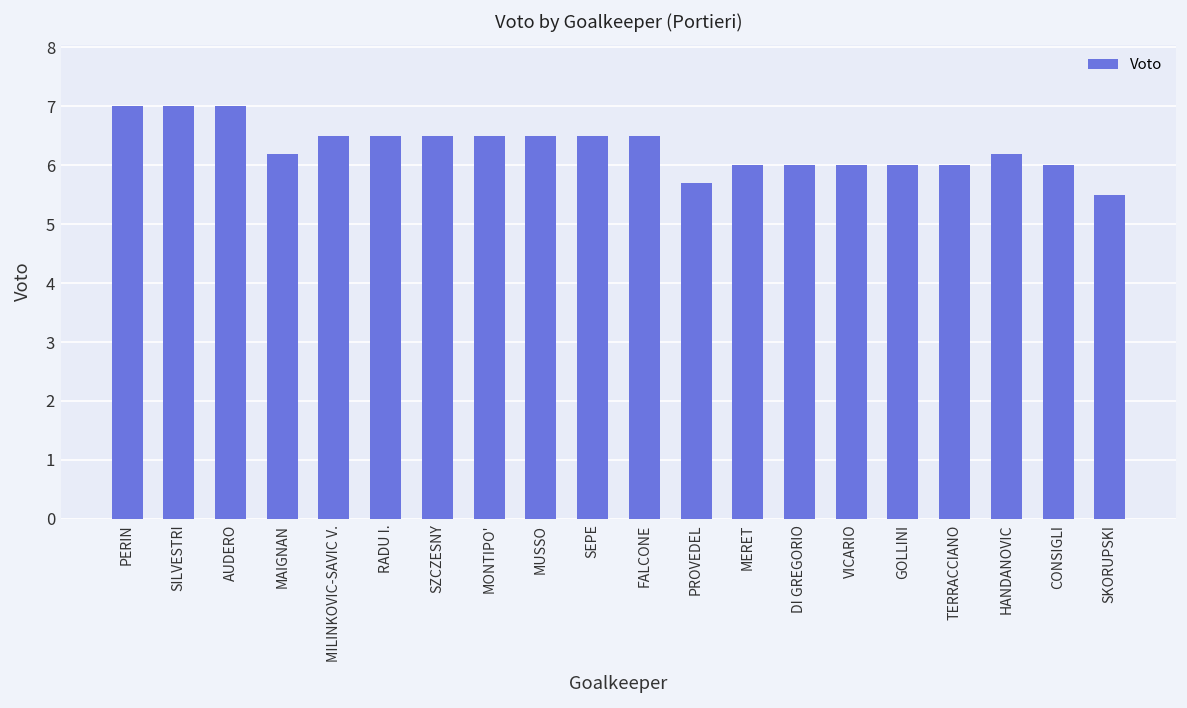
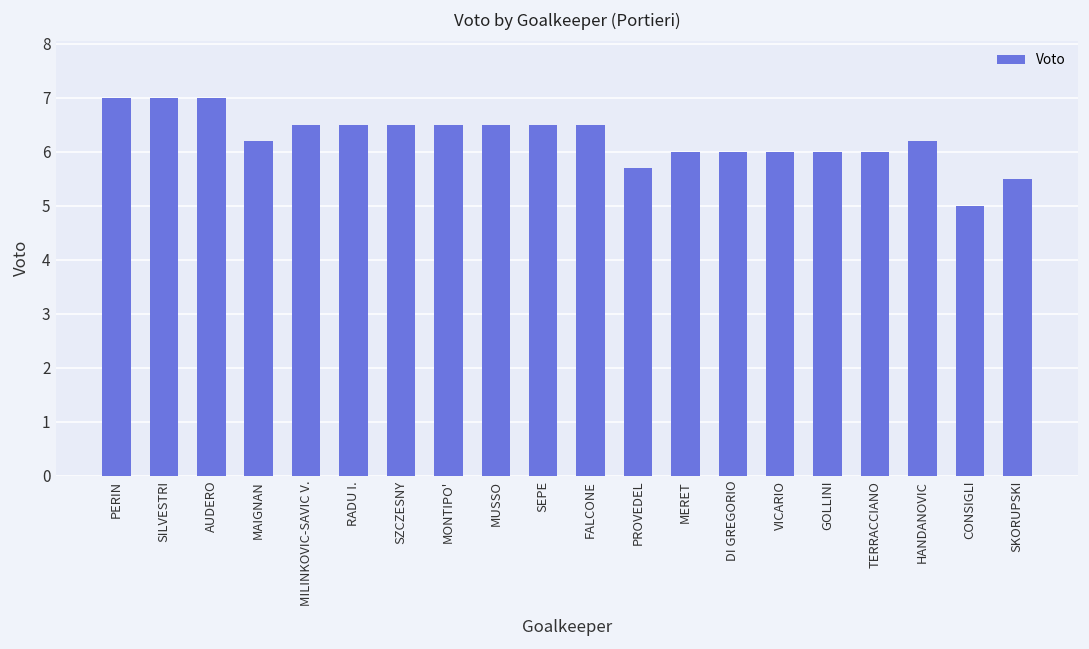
  {
    "PERIN": 7,
    "SILVESTRI": 7,
    "AUDERO": 7,
    "MAIGNAN": 6.2,
    "MILINKOVIC-SAVIC V.": 6.5,
    "RADU I.": 6.5,
    "SZCZESNY": 6.5,
    "MONTIPO'": 6.5,
    "MUSSO": 6.5,
    "SEPE": 6.5,
    "FALCONE": 6.5,
    "PROVEDEL": 5.7,
    "MERET": 6,
    "DI GREGORIO": 6,
    "VICARIO": 6,
    "GOLLINI": 6,
    "TERRACCIANO": 6,
    "HANDANOVIC": 6.2,
-   "CONSIGLI": 6,
+   "CONSIGLI": 5,
    "SKORUPSKI": 5.5
  }
